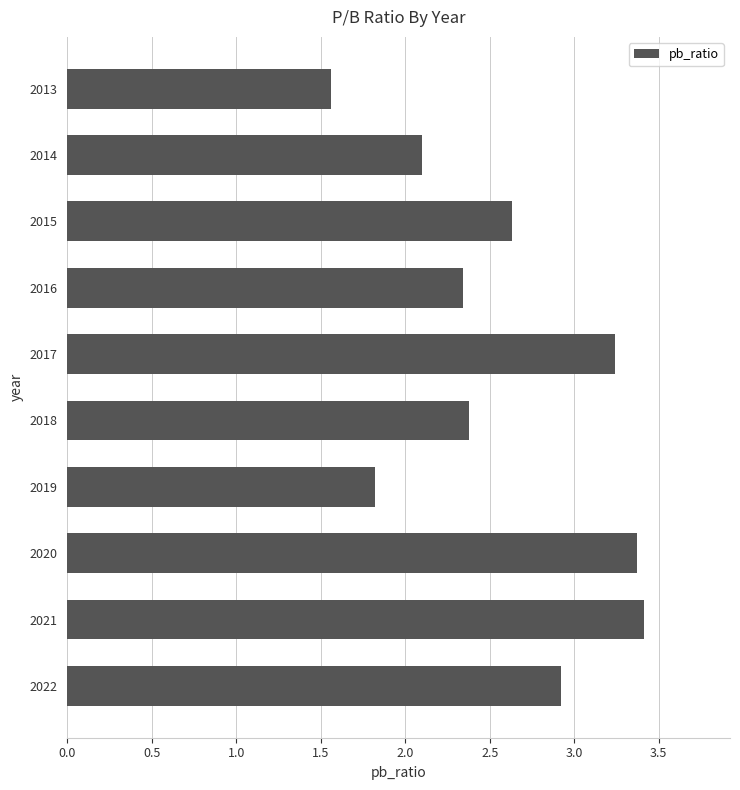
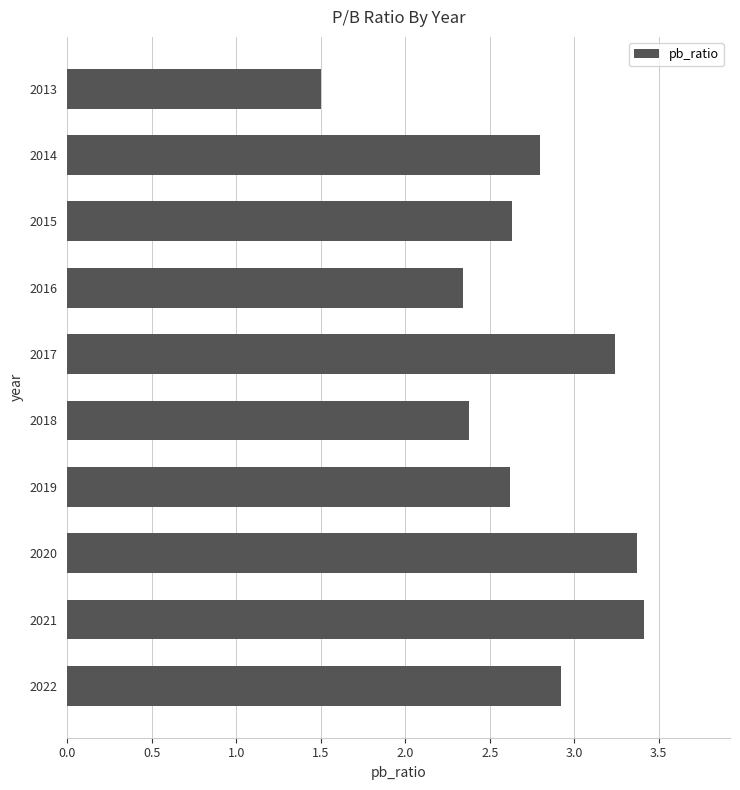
  {
-   "2013": 1.56,
-   "2014": 2.1,
+   "2013": 1.50,
+   "2014": 2.8,
    "2015": 2.63,
    "2016": 2.34,
    "2017": 3.24,
    "2018": 2.38,
-   "2019": 1.82,
+   "2019": 2.62,
    "2020": 3.37,
    "2021": 3.41,
    "2022": 2.92
  }
